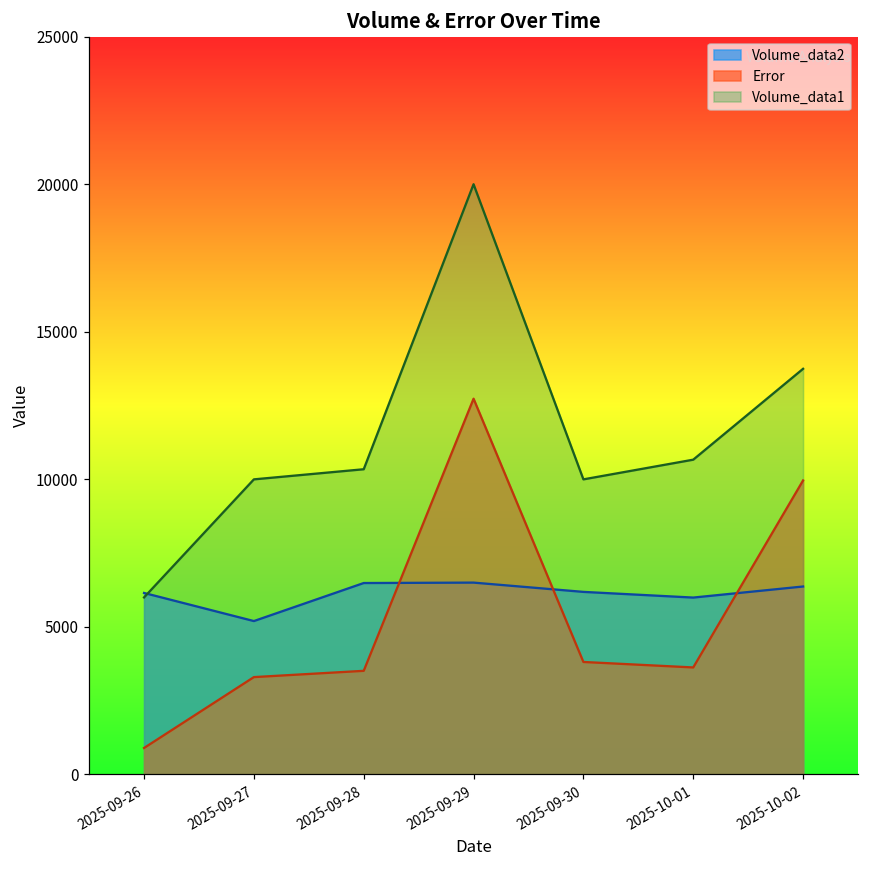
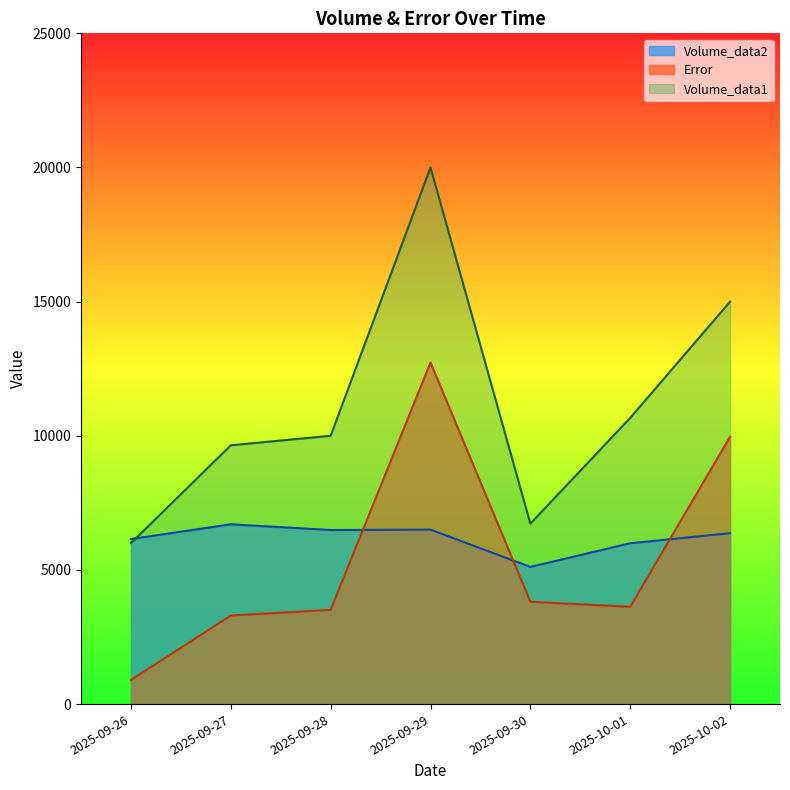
  {
    "Volume_data2": {
      "2025-09-26": 6200,
-     "2025-09-27": 5200,
+     "2025-09-27": 6700,
      "2025-09-28": 6500,
      "2025-09-29": 6500,
-     "2025-09-30": 6200,
+     "2025-09-30": 5100,
      "2025-10-01": 6000,
      "2025-10-02": 6400
    },
    "Error": {
      "2025-09-26": 900,
      "2025-09-27": 3300,
      "2025-09-28": 3500,
      "2025-09-29": 12700,
      "2025-09-30": 3800,
      "2025-10-01": 3600,
      "2025-10-02": 10000
    },
    "Volume_data1": {
      "2025-09-26": 6000,
-     "2025-09-27": 10000,
-     "2025-09-28": 10300,
+     "2025-09-27": 9600,
+     "2025-09-28": 10000,
      "2025-09-29": 20000,
-     "2025-09-30": 10000,
+     "2025-09-30": 6700,
      "2025-10-01": 10700,
-     "2025-10-02": 13700
+     "2025-10-02": 15000
    }
  }
